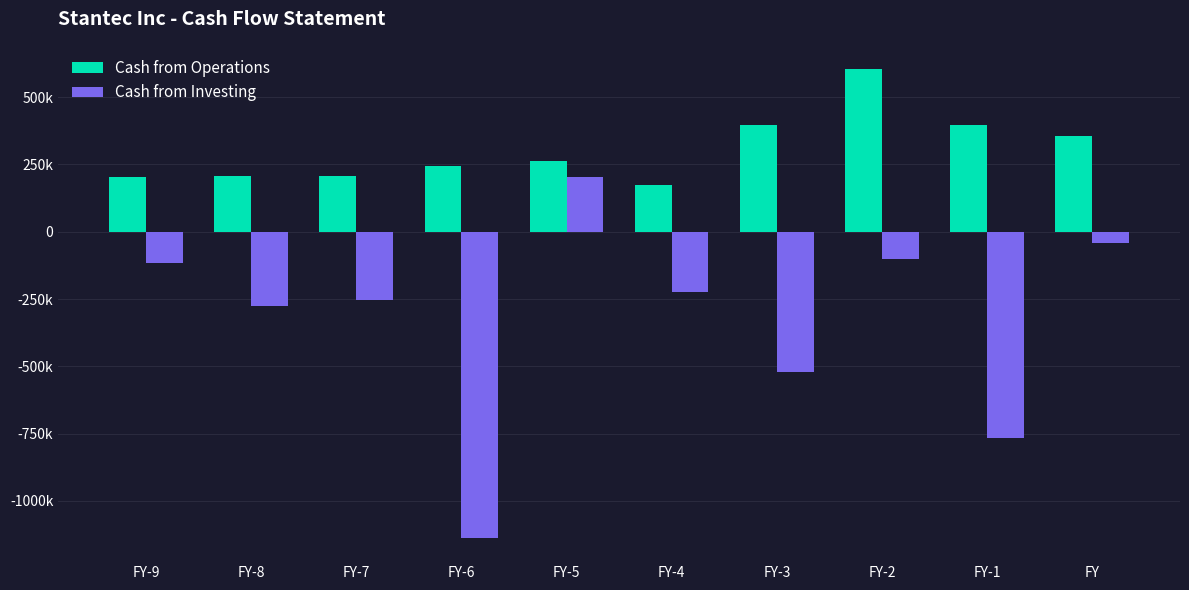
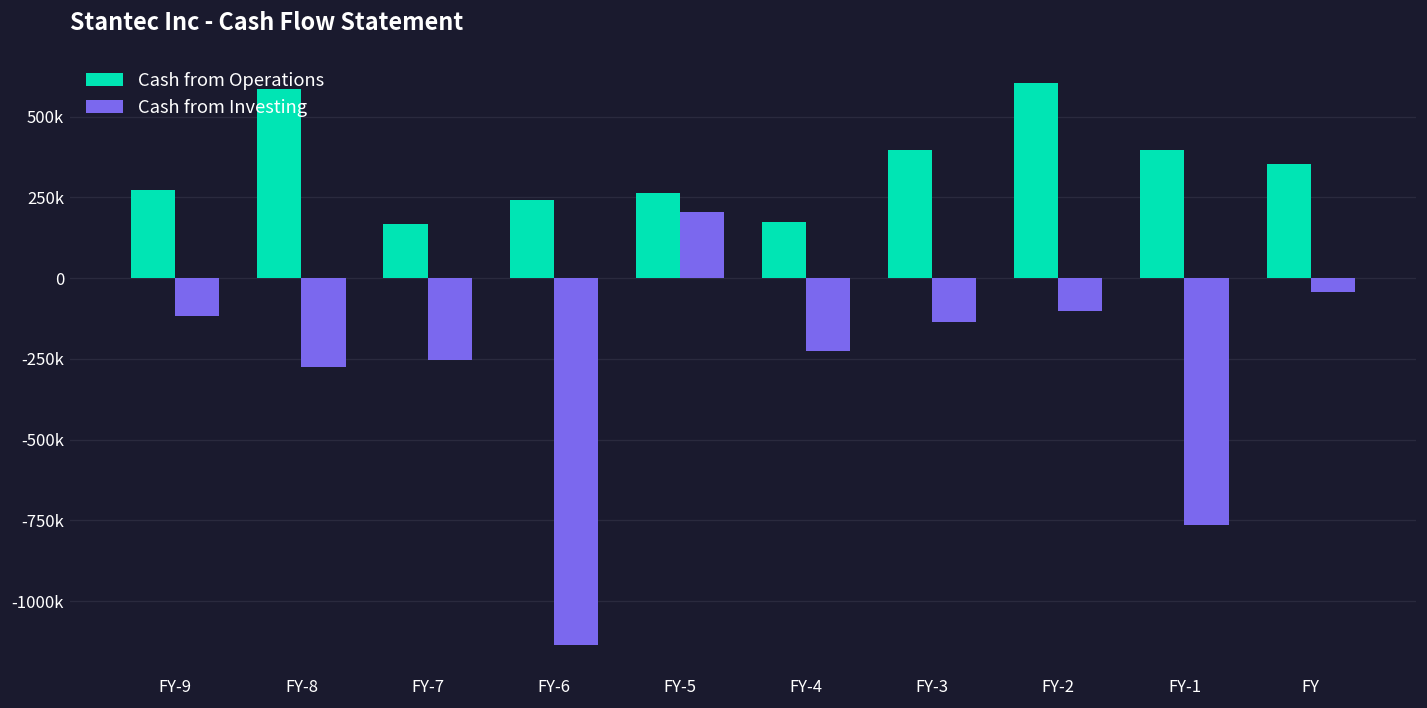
  {
    "Cash from Operations": {
-     "FY-9": 200000,
-     "FY-8": 210000,
-     "FY-7": 210000,
+     "FY-9": 270000,
+     "FY-8": 580000,
+     "FY-7": 170000,
      "FY-6": 240000,
      "FY-5": 260000,
      "FY-4": 170000,
      "FY-3": 400000,
      "FY-2": 600000,
      "FY-1": 400000,
      "FY": 350000
    },
    "Cash from Investing": {
      "FY-9": -120000,
      "FY-8": -270000,
      "FY-7": -250000,
      "FY-6": -1140000,
      "FY-5": 200000,
      "FY-4": -220000,
-     "FY-3": -520000,
+     "FY-3": -140000,
      "FY-2": -100000,
      "FY-1": -760000,
      "FY": -40000
    }
  }
